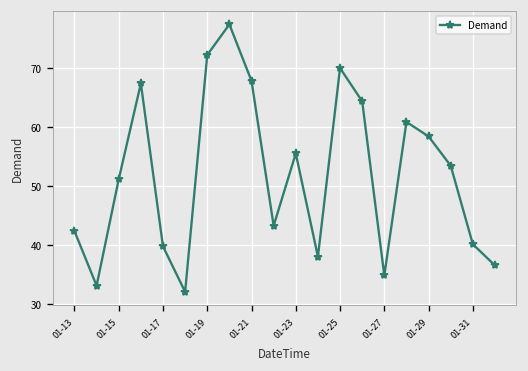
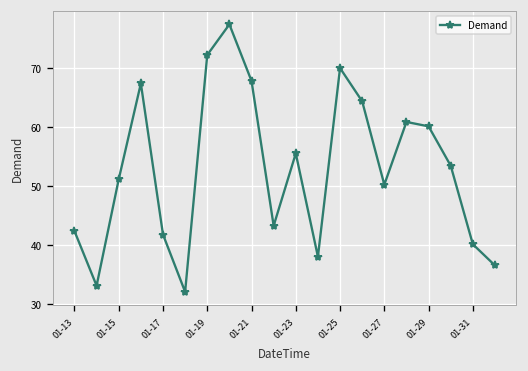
  {
    "01-13": 42,
    "01-15": 51,
-   "01-17": 40,
+   "01-17": 42,
    "01-19": 72,
    "01-21": 68,
    "01-23": 56,
    "01-25": 70,
-   "01-27": 35,
-   "01-29": 58,
+   "01-27": 50,
+   "01-29": 60,
    "01-31": 40
  }
